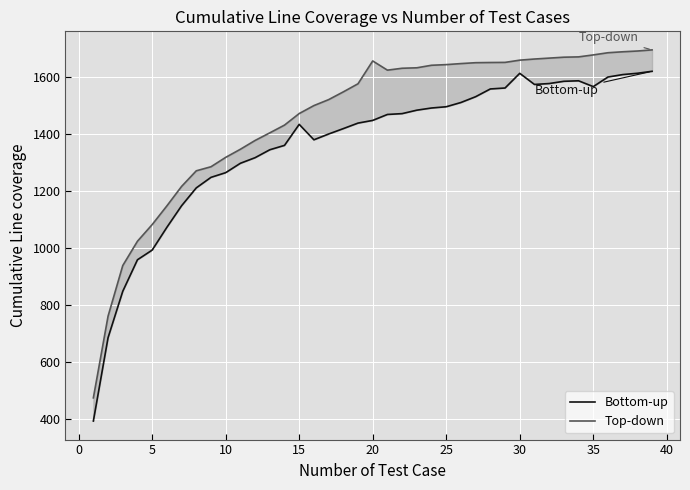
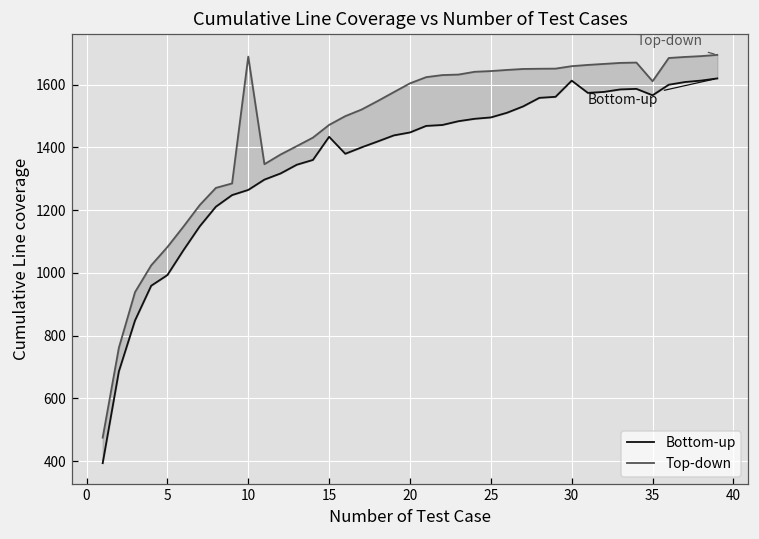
  {
    "Bottom-up": {
      "5": 990,
      "10": 1260,
      "15": 1430,
      "20": 1450,
      "25": 1500,
      "30": 1610,
      "35": 1570
    },
    "Top-down": {
      "5": 1080,
-     "10": 1320,
+     "10": 1690,
      "15": 1470,
-     "20": 1660,
+     "20": 1600,
      "25": 1640,
      "30": 1660,
-     "35": 1680
+     "35": 1610
    }
  }
